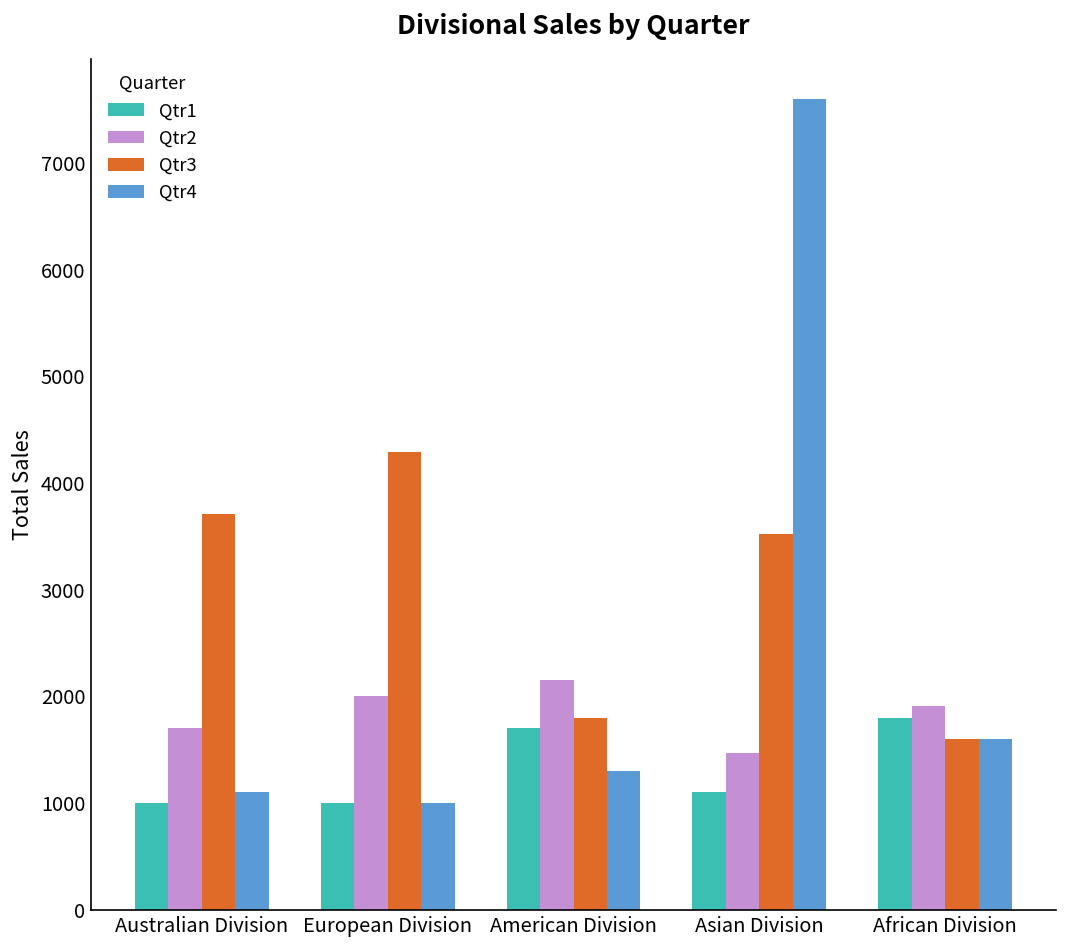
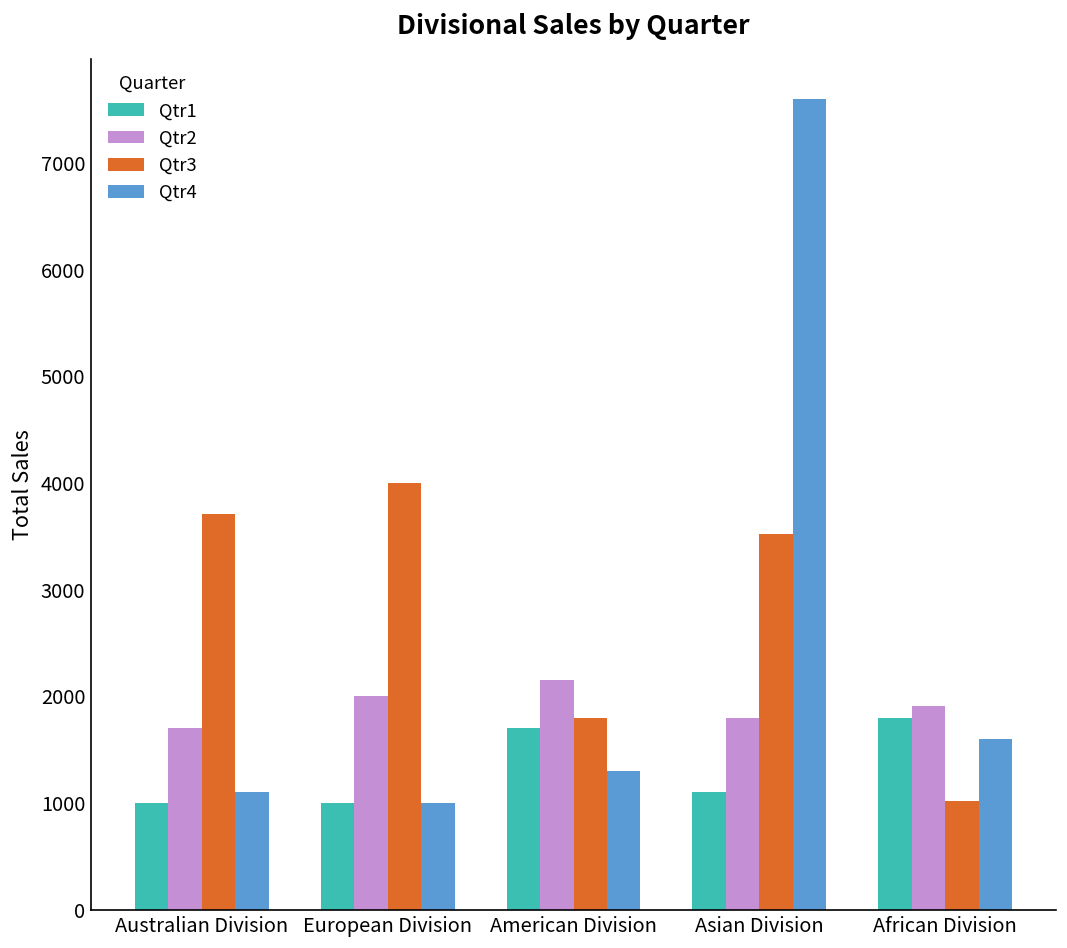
  {
    "Qtr2": {
      "Australian Division": 1700,
      "European Division": 2000,
      "American Division": 2200,
-     "Asian Division": 1500,
+     "Asian Division": 1800,
      "African Division": 1900
    },
    "Qtr3": {
      "Australian Division": 3700,
-     "European Division": 4300,
+     "European Division": 4000,
      "American Division": 1800,
      "Asian Division": 3500,
-     "African Division": 1600
+     "African Division": 1000
    }
  }
